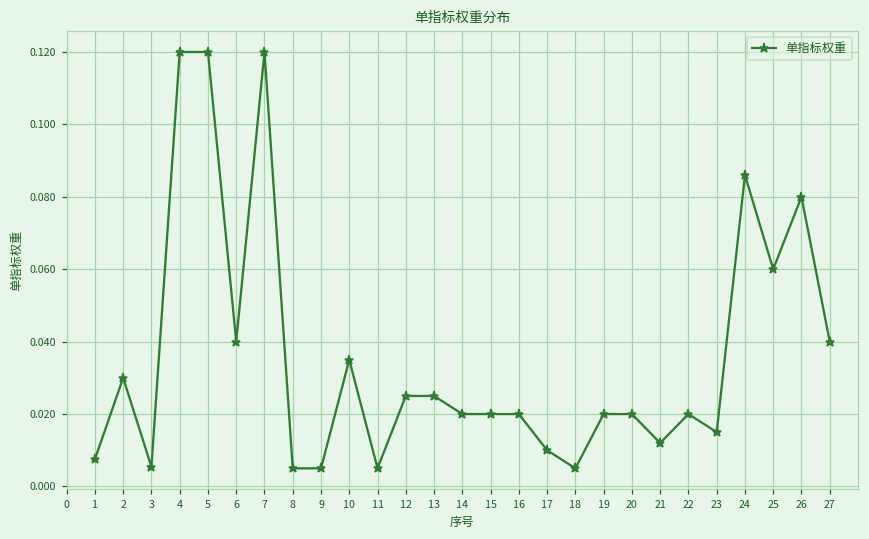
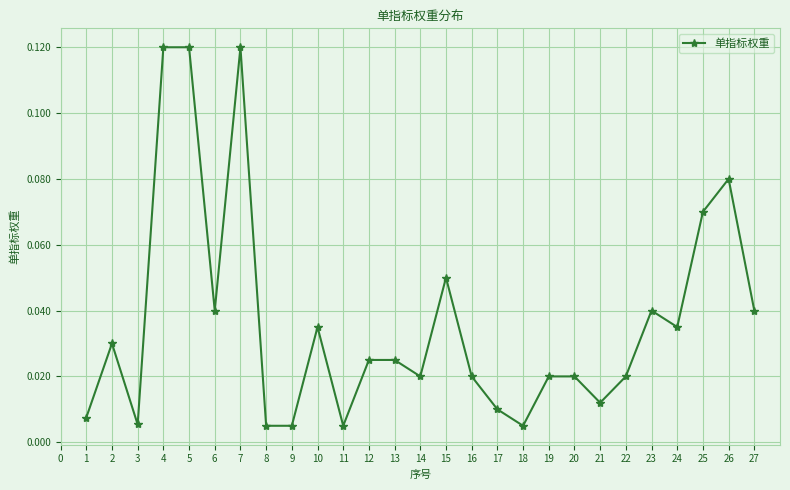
  {
    "1": 0.008,
    "2": 0.030,
    "3": 0.005,
    "4": 0.120,
    "5": 0.120,
    "6": 0.040,
    "7": 0.120,
    "8": 0.005,
    "9": 0.005,
    "10": 0.035,
    "11": 0.005,
    "12": 0.025,
    "13": 0.025,
    "14": 0.020,
-   "15": 0.02,
+   "15": 0.05,
    "16": 0.020,
    "17": 0.010,
    "18": 0.005,
    "19": 0.020,
    "20": 0.020,
    "21": 0.012,
    "22": 0.020,
-   "23": 0.015,
-   "24": 0.086,
-   "25": 0.06,
+   "23": 0.040,
+   "24": 0.035,
+   "25": 0.07,
    "26": 0.080,
    "27": 0.040
  }
